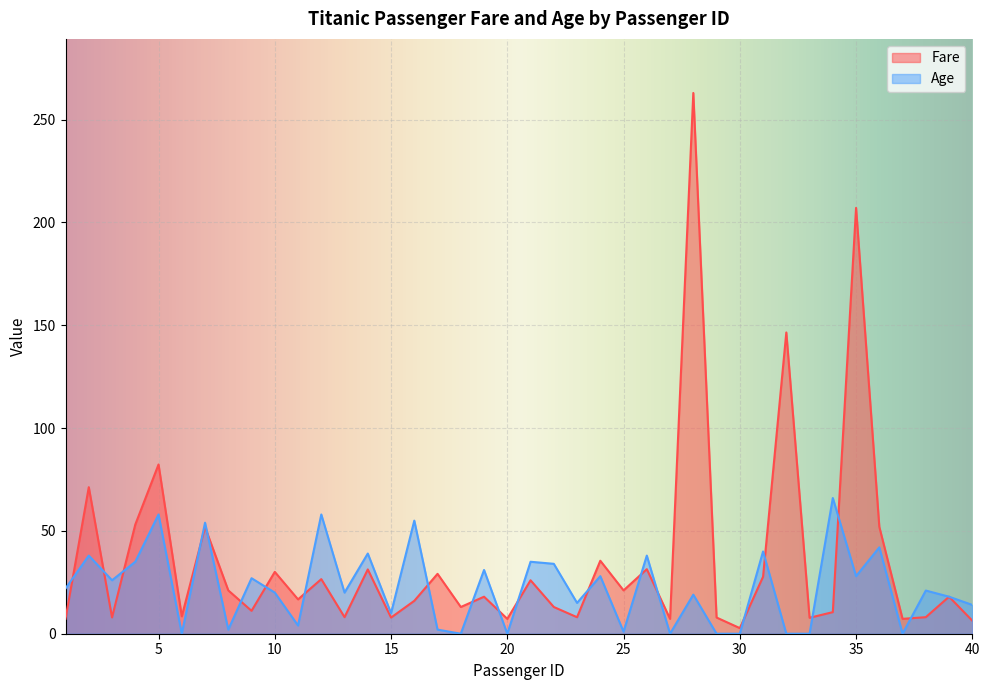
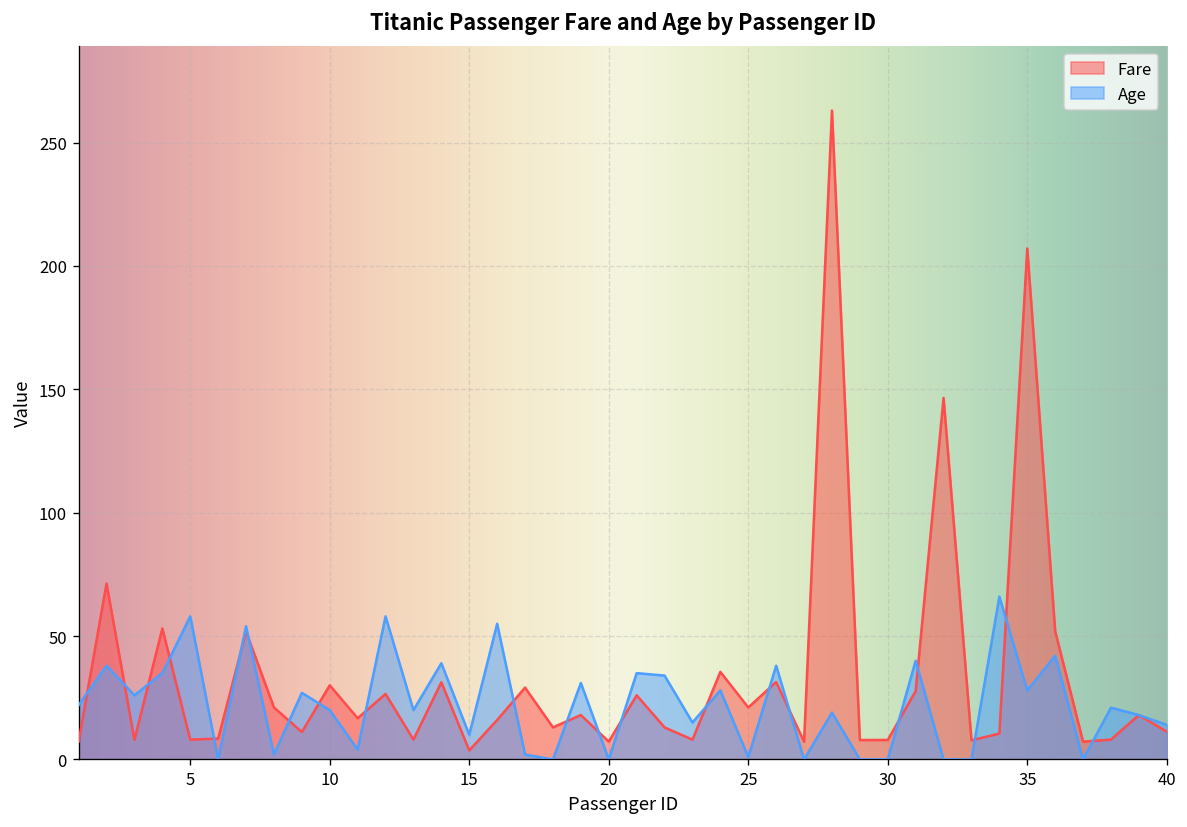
  {
    "Fare": {
-     "5": 82,
+     "5": 8,
      "10": 30,
-     "15": 8,
+     "15": 4,
      "20": 7,
      "25": 21,
-     "30": 3,
+     "30": 8,
      "35": 207,
-     "40": 6
+     "40": 11
    },
    "Age": {
      "5": 58,
      "10": 20,
      "15": 10,
      "20": 0,
      "25": 1,
      "30": 0,
      "35": 28,
      "40": 14
    }
  }
